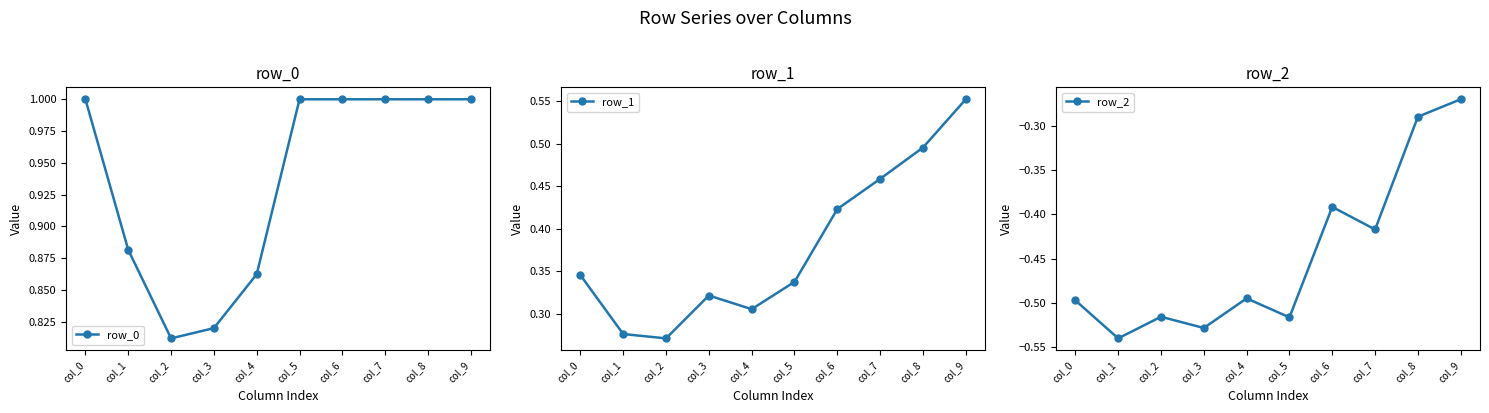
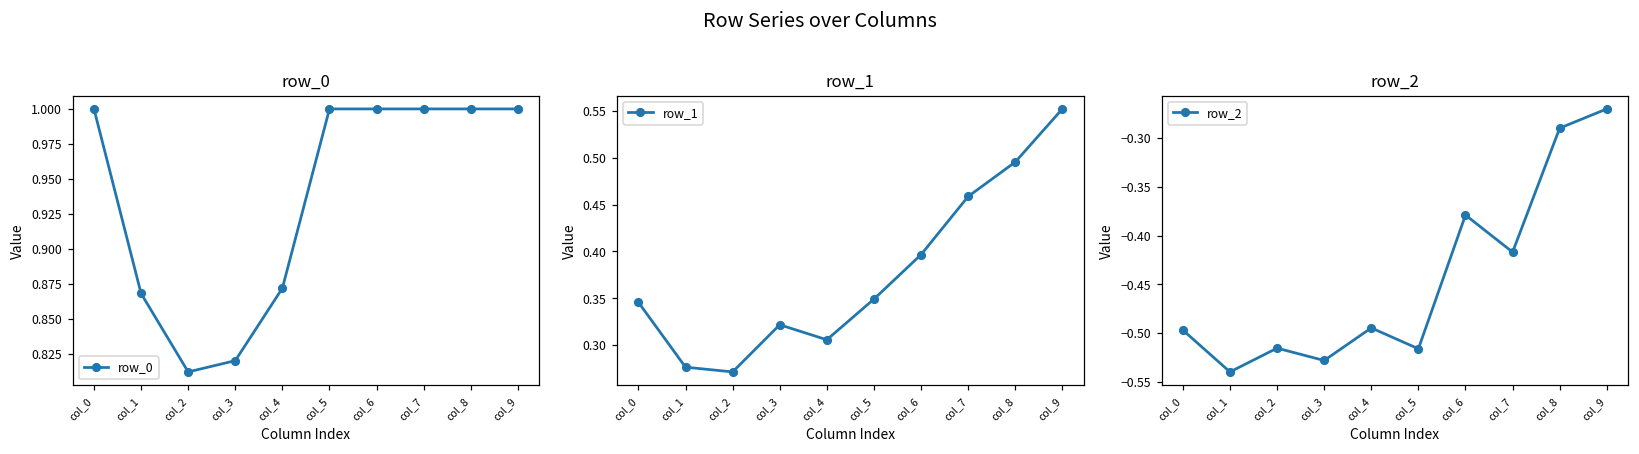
  {
    "row_0": {
      "col_0": 1.000,
-     "col_1": 0.882,
+     "col_1": 0.868,
      "col_2": 0.812,
      "col_3": 0.820,
-     "col_4": 0.862,
+     "col_4": 0.872,
      "col_5": 1.000,
      "col_6": 1.000,
      "col_7": 1.000,
      "col_8": 1.000,
      "col_9": 1.000
    },
    "row_1": {
      "col_0": 0.35,
      "col_1": 0.28,
      "col_2": 0.27,
      "col_3": 0.32,
      "col_4": 0.31,
-     "col_5": 0.34,
-     "col_6": 0.42,
+     "col_5": 0.35,
+     "col_6": 0.40,
      "col_7": 0.46,
      "col_8": 0.50,
      "col_9": 0.55
    },
    "row_2": {
      "col_0": -0.50,
      "col_1": -0.54,
      "col_2": -0.52,
      "col_3": -0.53,
      "col_4": -0.49,
      "col_5": -0.52,
-     "col_6": -0.39,
+     "col_6": -0.38,
      "col_7": -0.42,
      "col_8": -0.29,
      "col_9": -0.27
    }
  }
